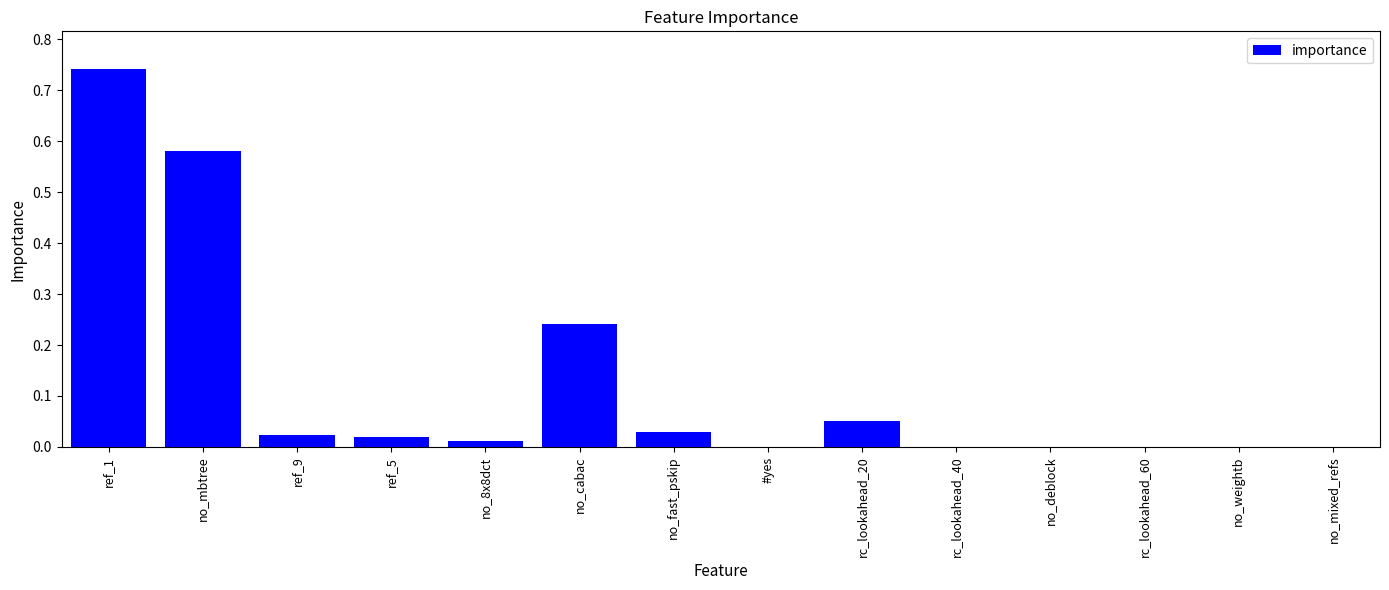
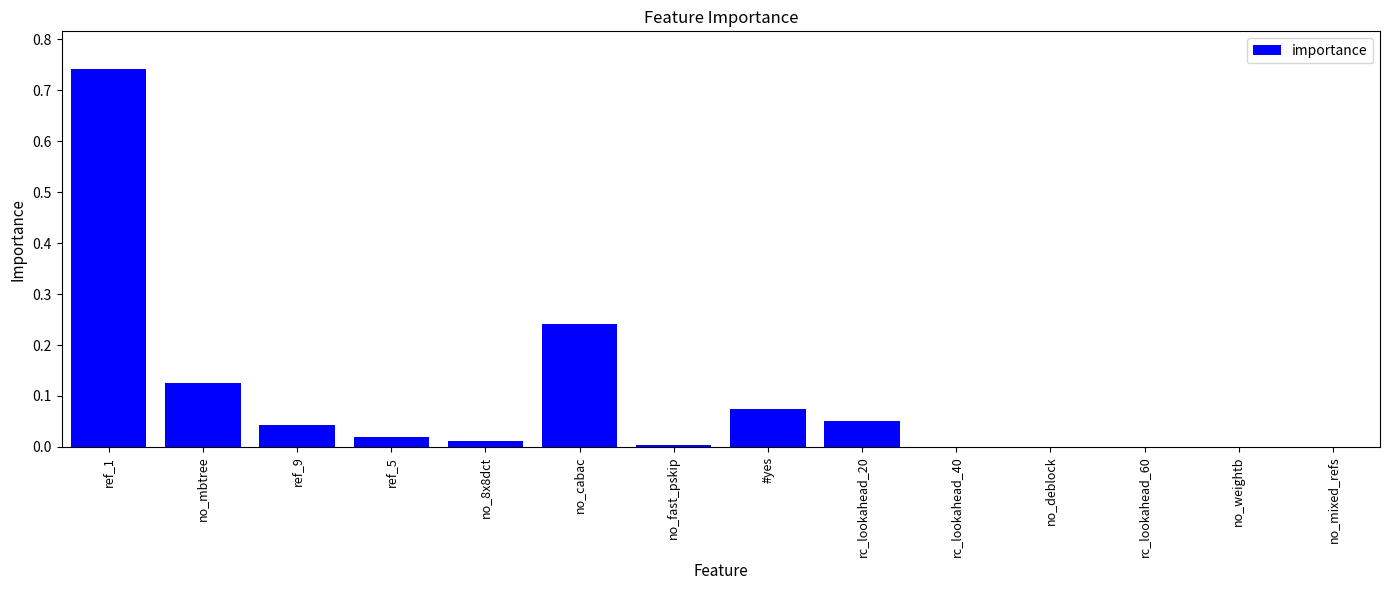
  {
    "ref_1": 0.74,
-   "no_mbtree": 0.58,
-   "ref_9": 0.02,
+   "no_mbtree": 0.13,
+   "ref_9": 0.04,
    "ref_5": 0.02,
    "no_8x8dct": 0.01,
    "no_cabac": 0.24,
-   "no_fast_pskip": 0.03,
-   "#yes": 0.00,
+   "no_fast_pskip": 0.00,
+   "#yes": 0.07,
    "rc_lookahead_20": 0.05,
    "no_mixed_refs": 0.00
  }
